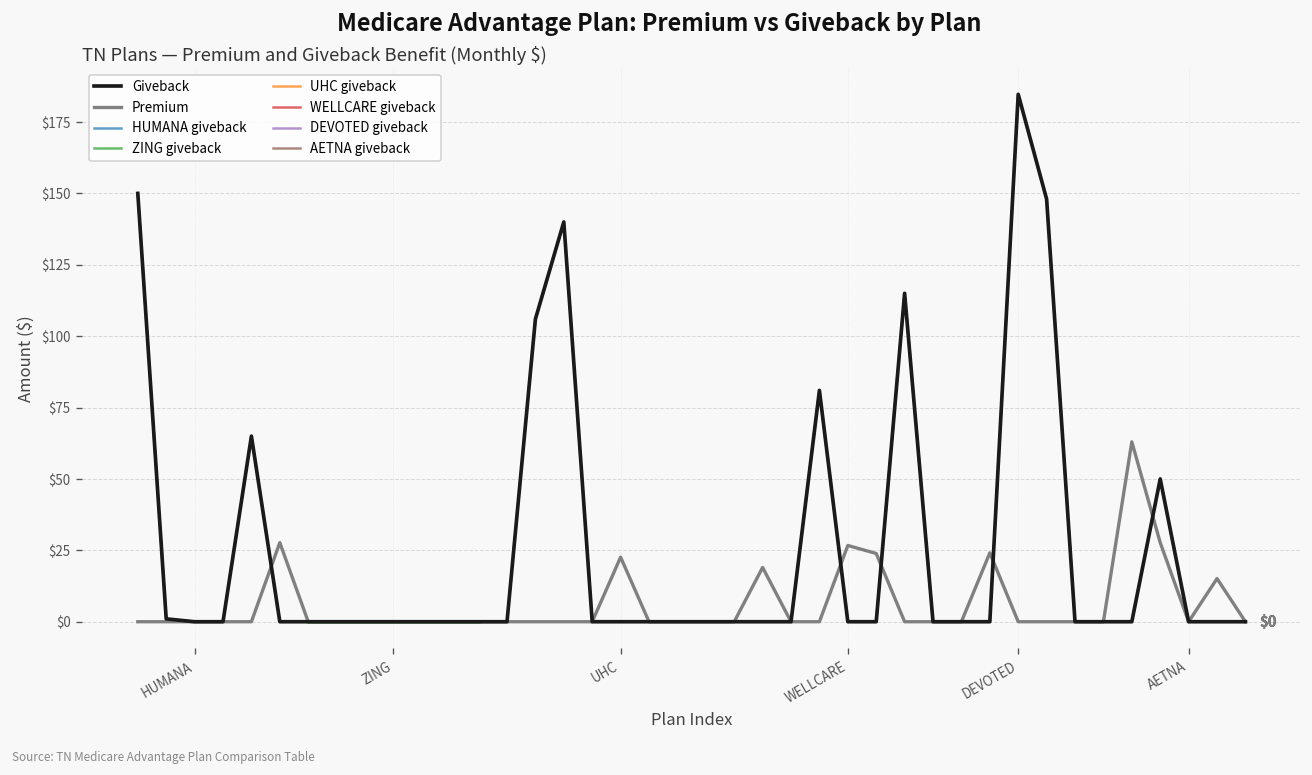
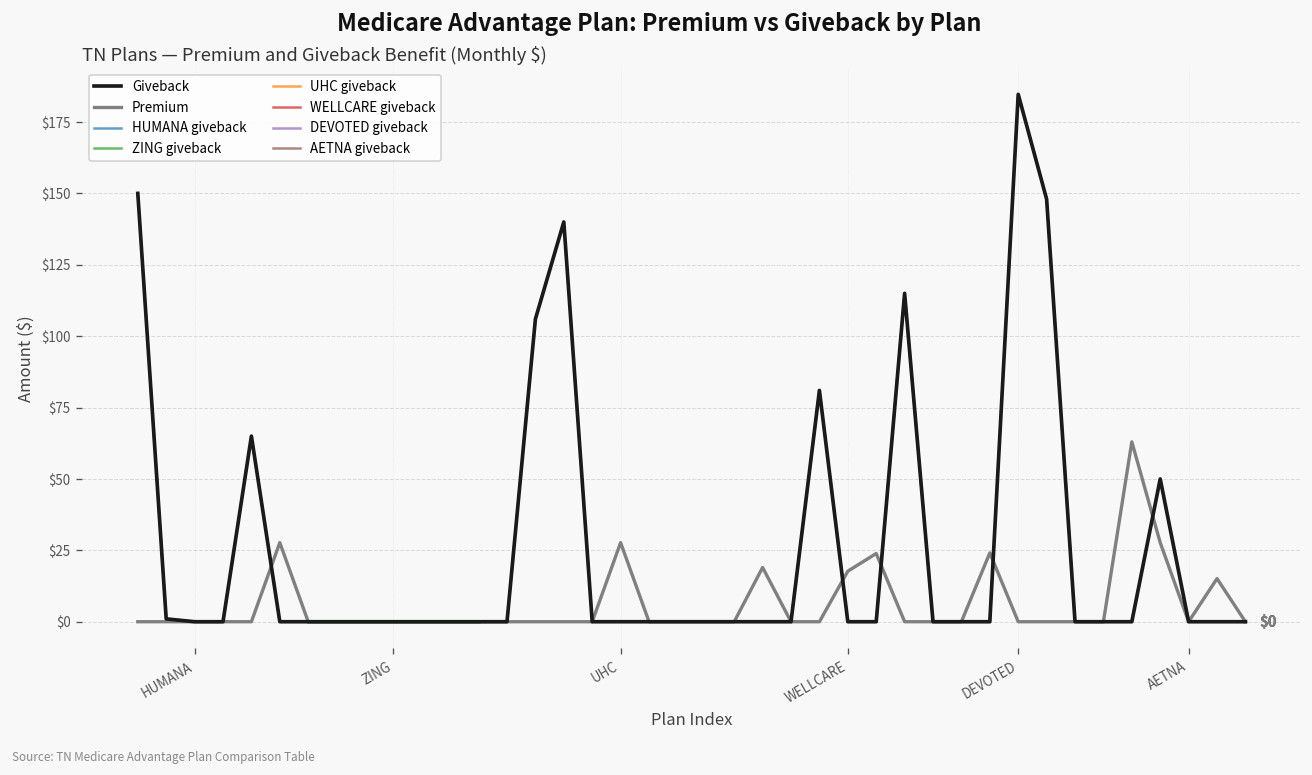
  {
    "Premium": {
-     "UHC": "$23",
-     "WELLCARE": "$27",
+     "UHC": "$28",
+     "WELLCARE": "$18",
      "DEVOTED": "$0"
    }
  }
